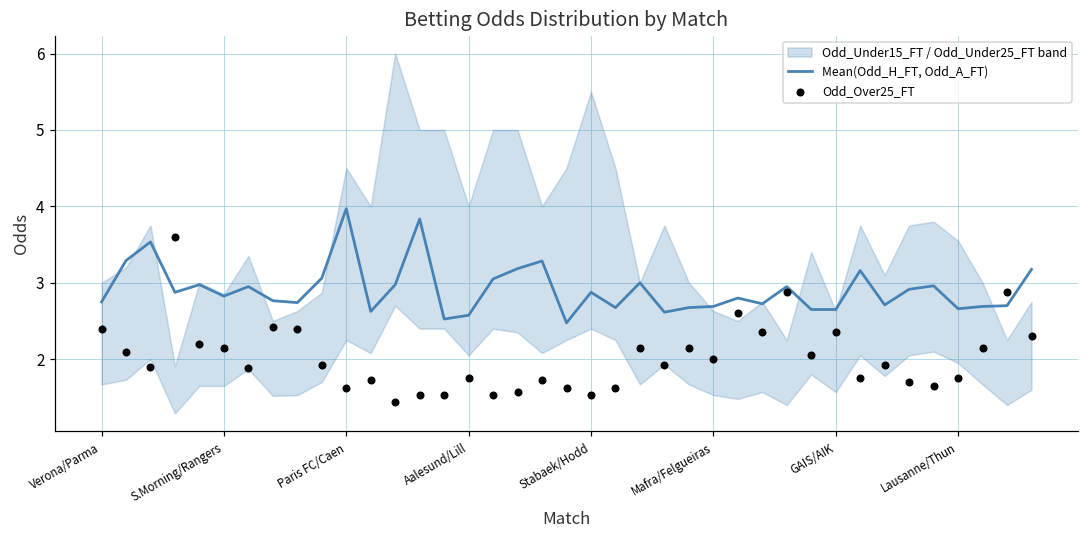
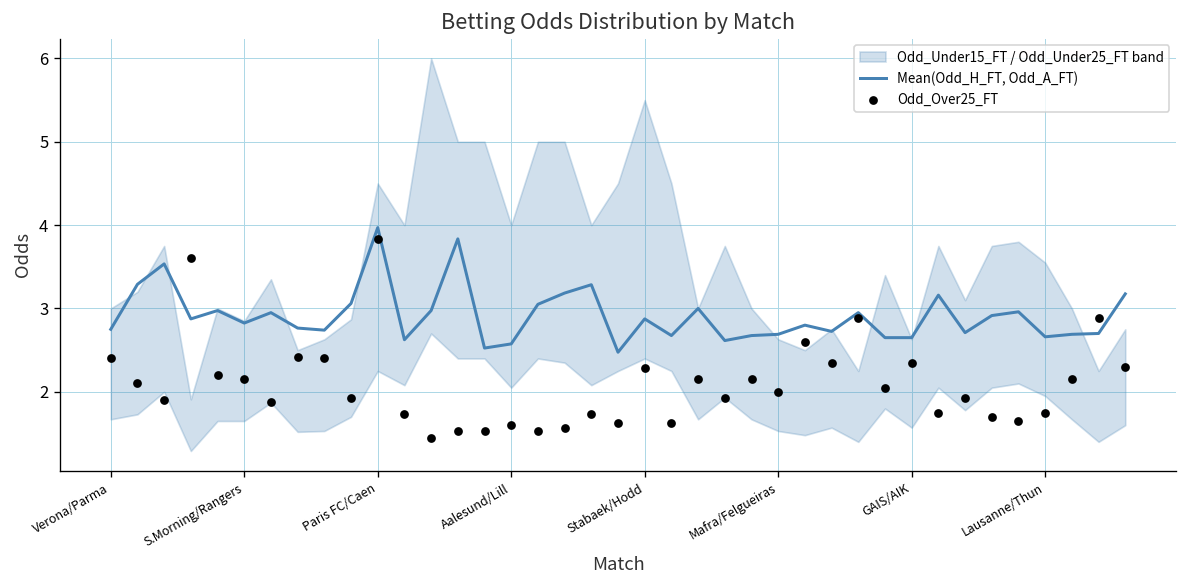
  {
    "Odd_Over25_FT": {
-     "Paris FC/Caen": 1.6,
-     "Aalesund/Lill": 1.8,
-     "Stabaek/Hodd": 1.5
+     "Paris FC/Caen": 3.8,
+     "Aalesund/Lill": 1.6,
+     "Stabaek/Hodd": 2.3
    }
  }
